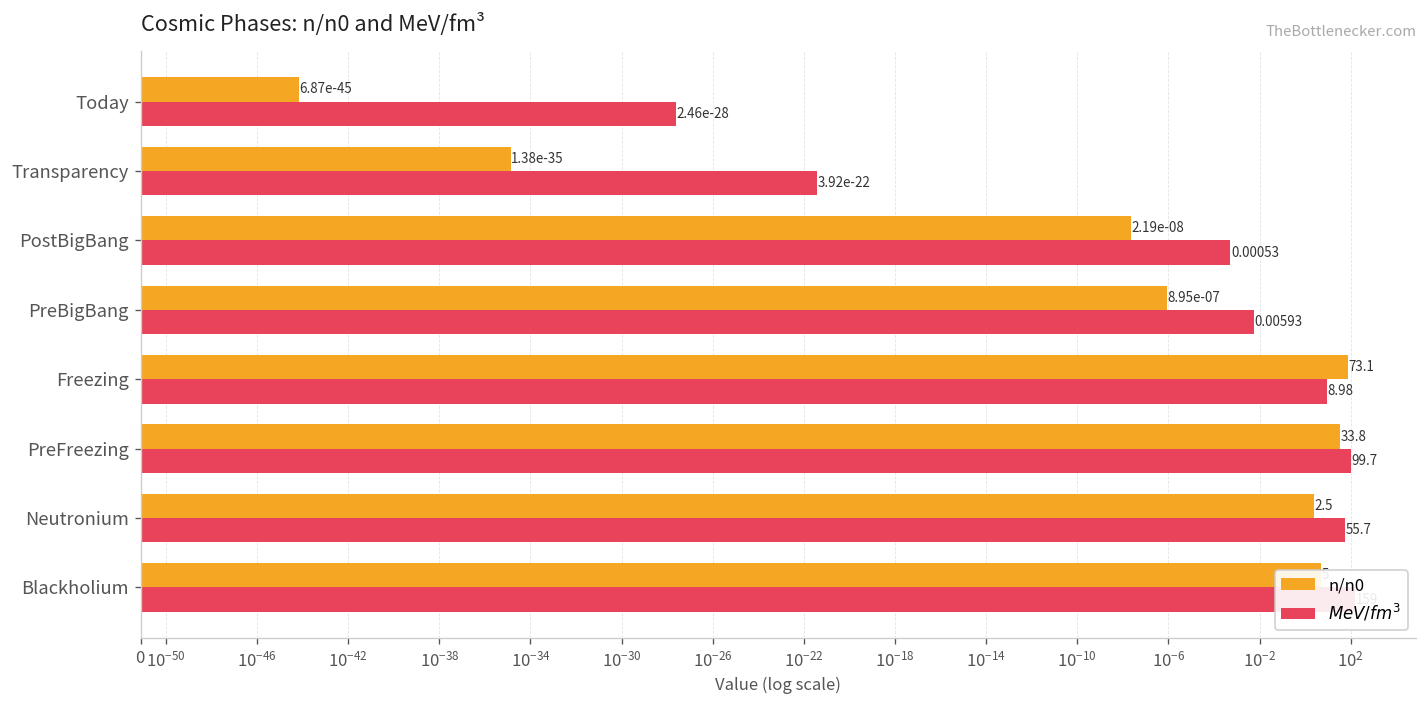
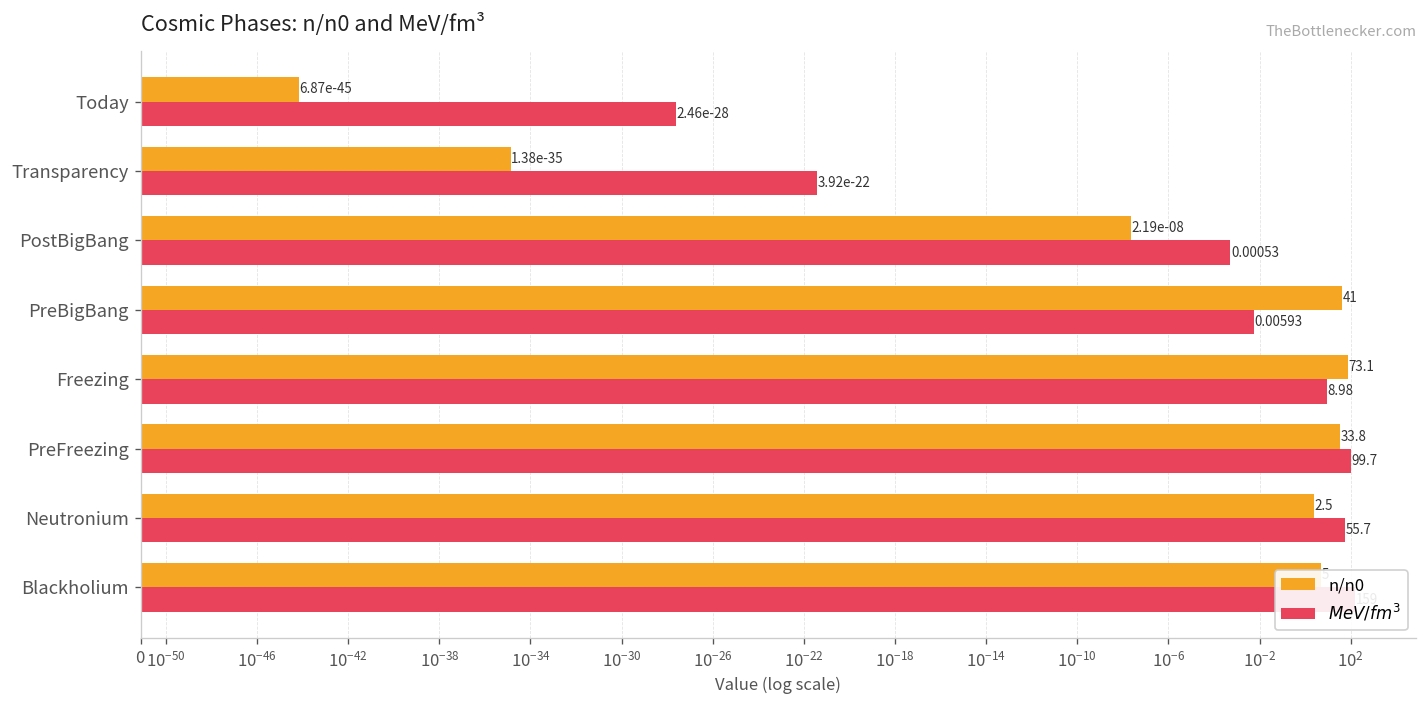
  {
    "n/n0": {
      "Today": "6.87e-45",
      "Transparency": "1.38e-35",
      "PostBigBang": "2.19e-08",
-     "PreBigBang": "8.95e-07",
+     "PreBigBang": "41",
      "Freezing": "73.1",
      "PreFreezing": "33.8",
      "Neutronium": "2.5"
    }
  }
